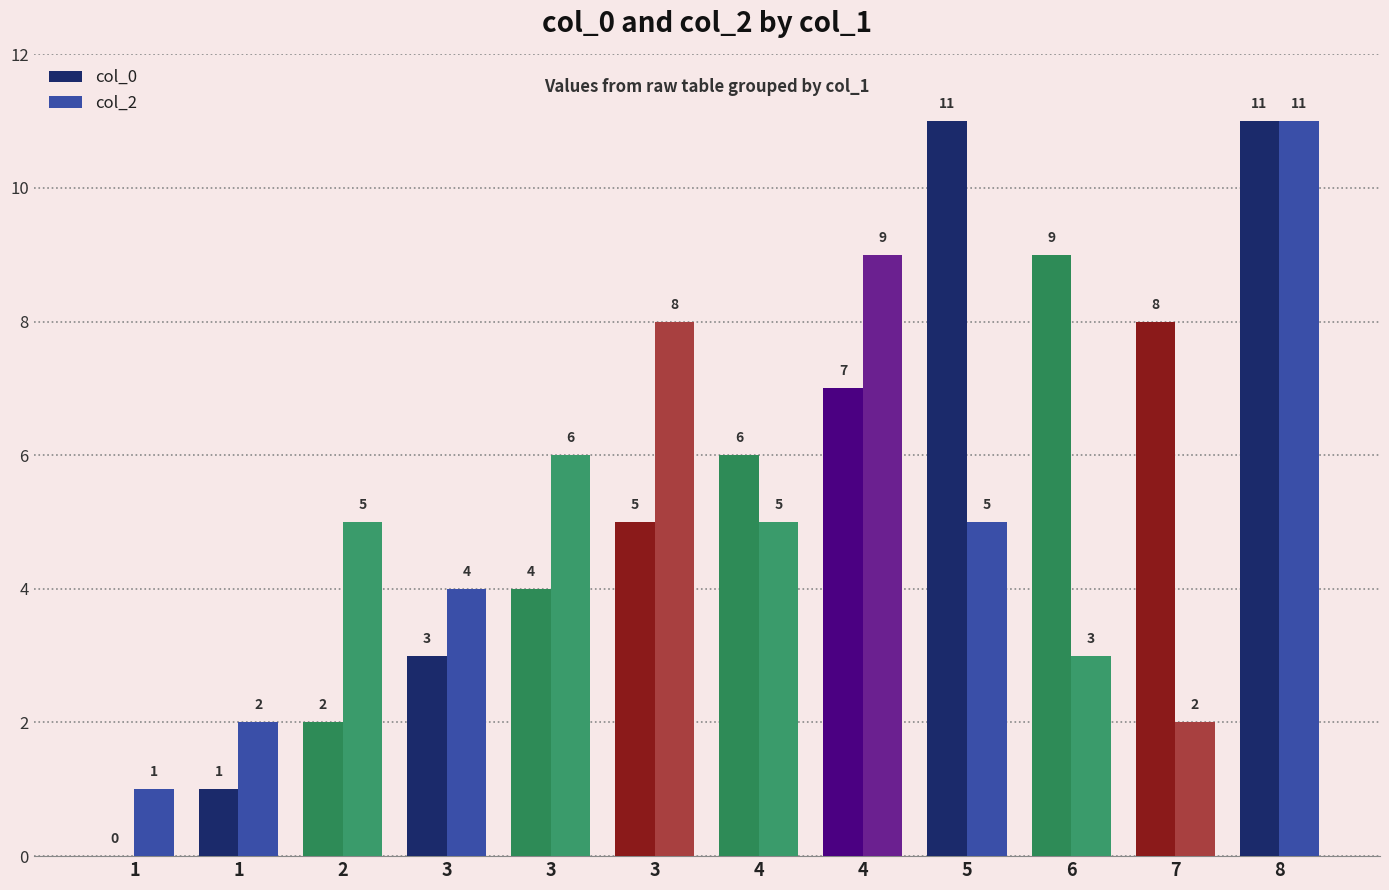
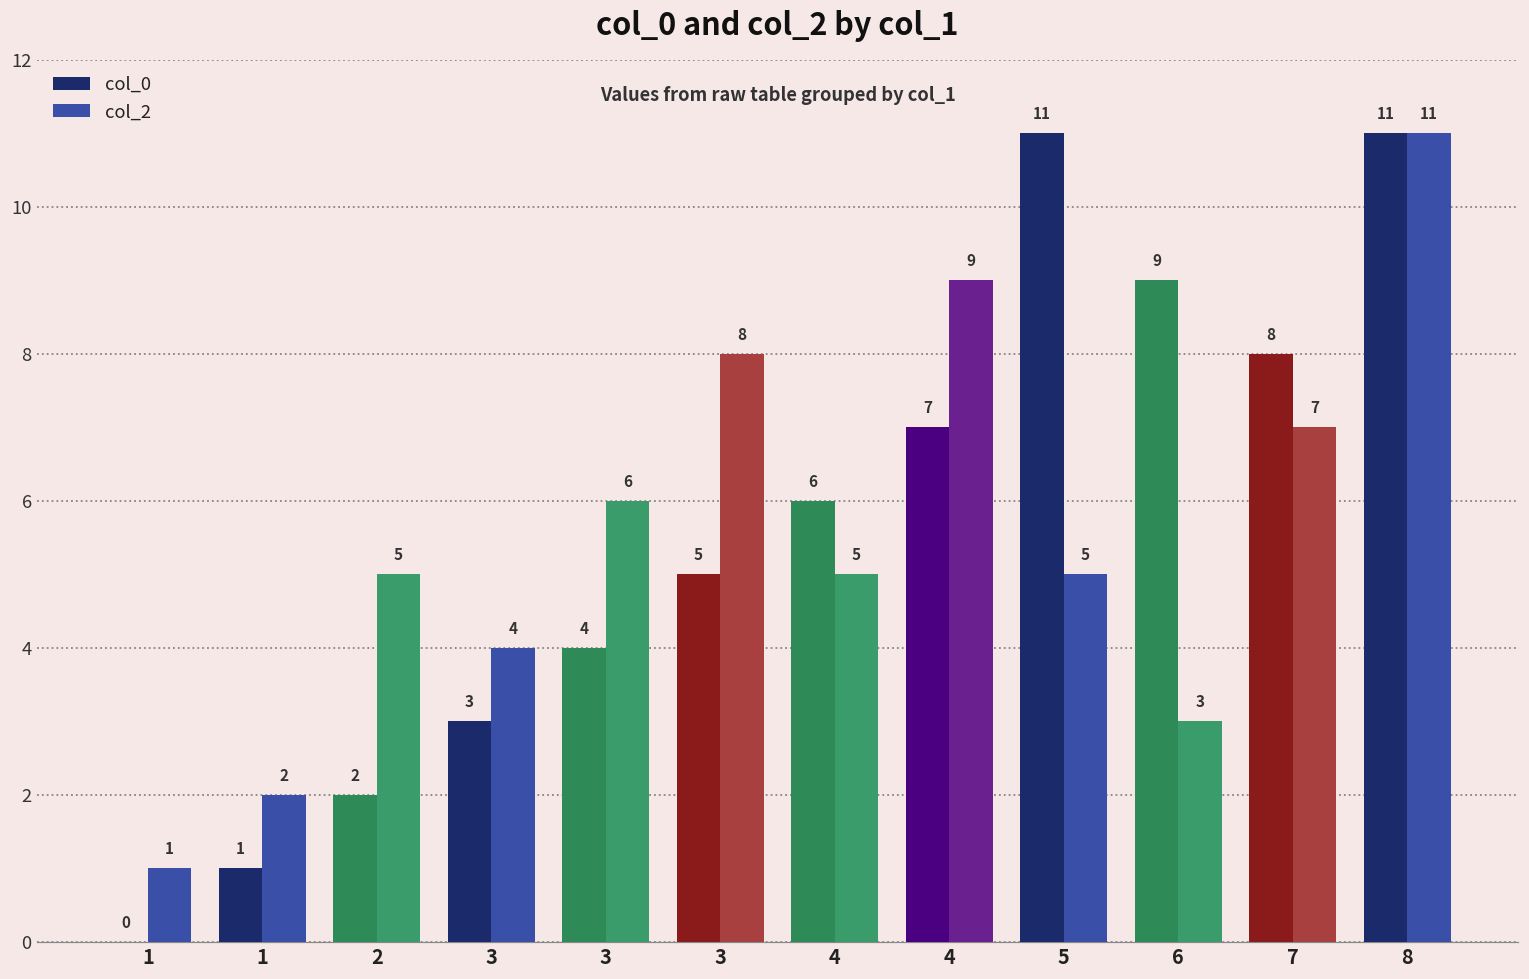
  {
    "col_0": {
      "2": 2,
      "5": 11,
      "6": 9,
      "7": 8,
      "8": 11
    },
    "col_2": {
      "2": 5,
      "5": 5,
      "6": 3,
-     "7": 2,
+     "7": 7,
      "8": 11
    }
  }
